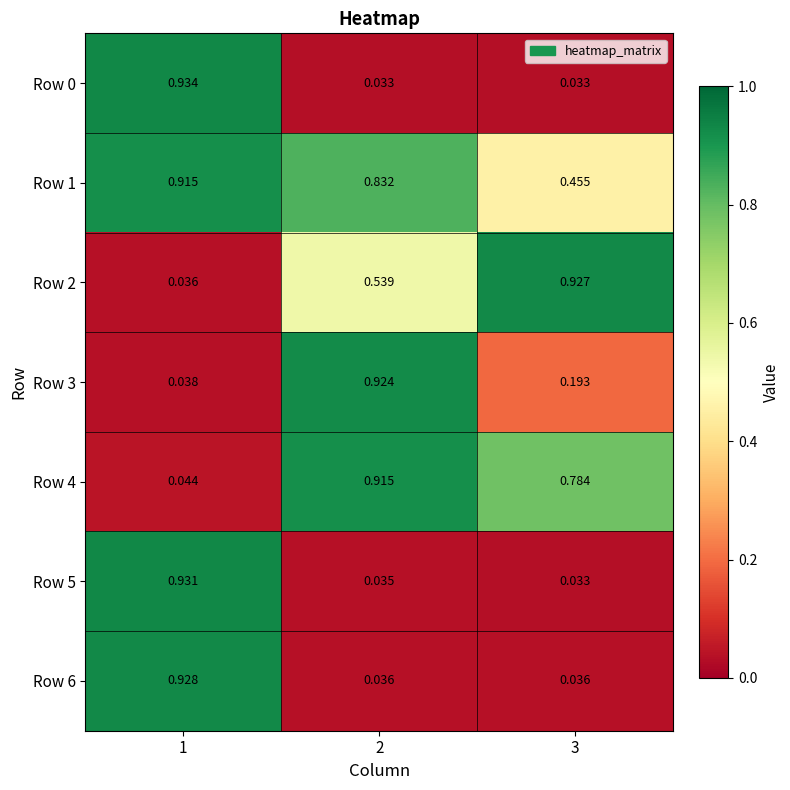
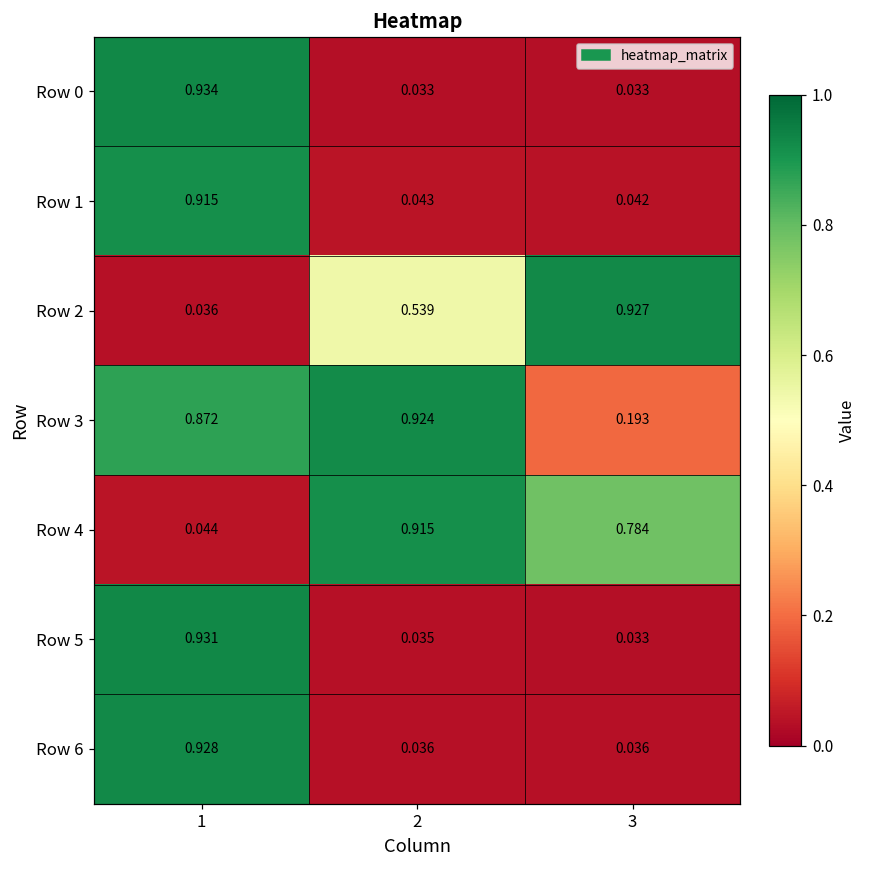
  {
    "Row 0": {
      "1": 0.934,
      "2": 0.033,
      "3": 0.033
    },
    "Row 1": {
      "1": 0.915,
-     "2": 0.832,
-     "3": 0.455
+     "2": 0.043,
+     "3": 0.042
    },
    "Row 2": {
      "1": 0.036,
      "2": 0.539,
      "3": 0.927
    },
    "Row 3": {
-     "1": 0.038,
+     "1": 0.872,
      "2": 0.924,
      "3": 0.193
    },
    "Row 4": {
      "1": 0.044,
      "2": 0.915,
      "3": 0.784
    },
    "Row 5": {
      "1": 0.931,
      "2": 0.035,
      "3": 0.033
    },
    "Row 6": {
      "1": 0.928,
      "2": 0.036,
      "3": 0.036
    }
  }
